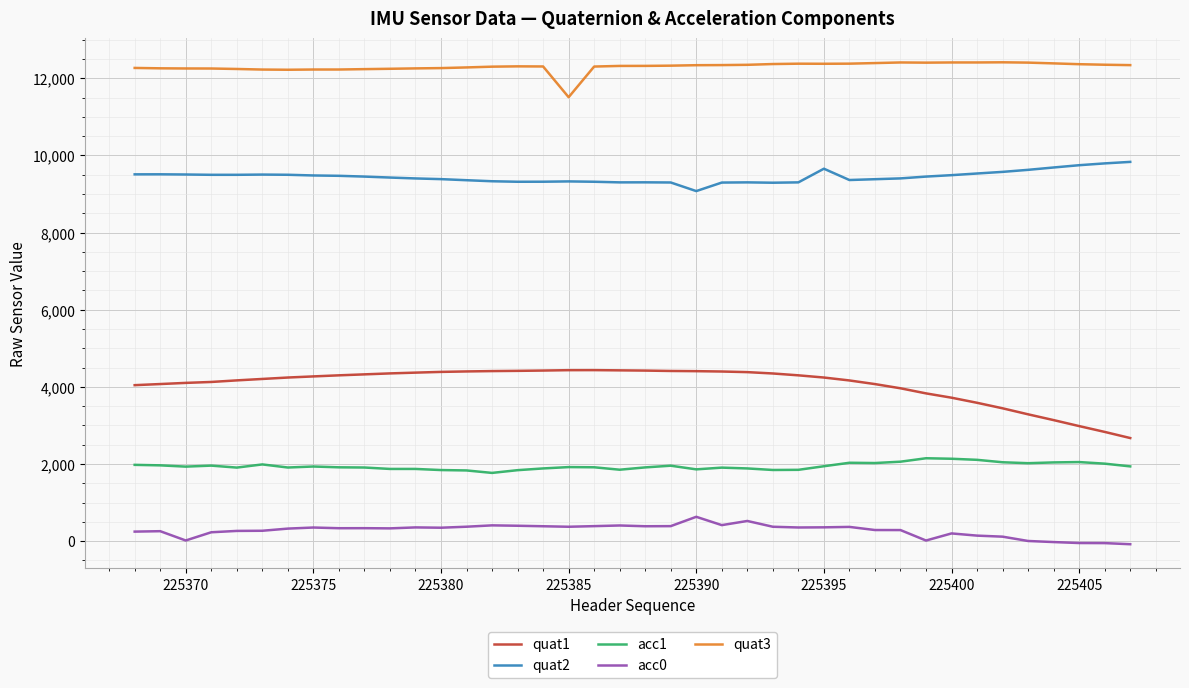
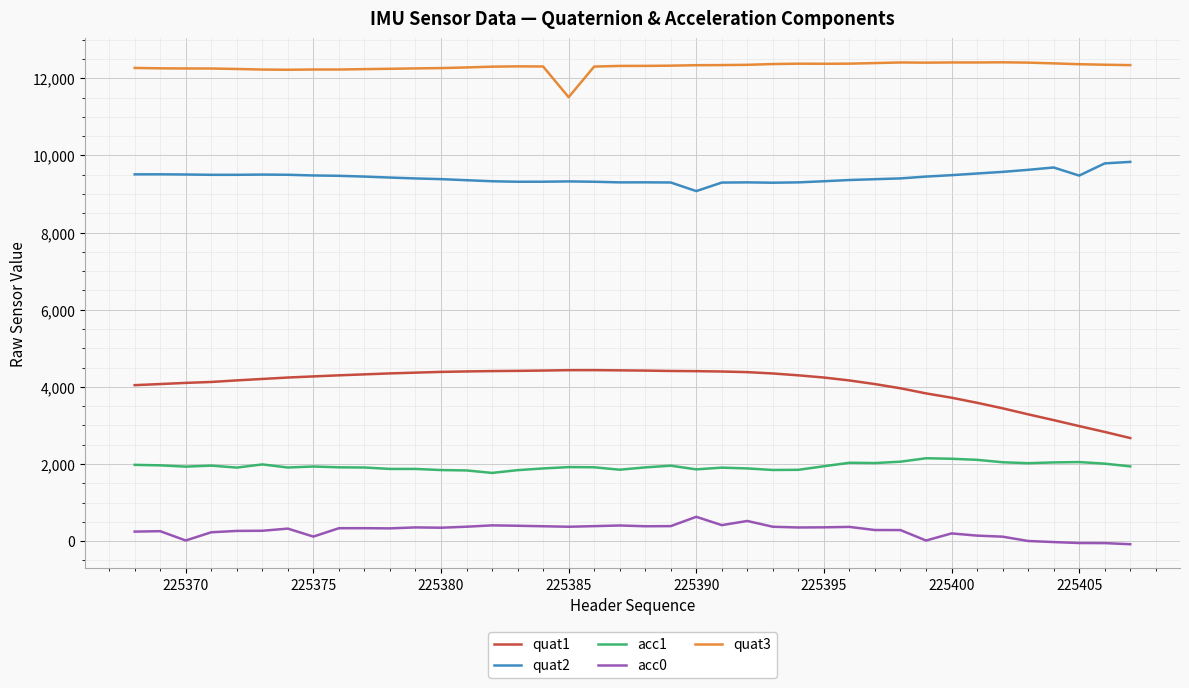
  {
    "quat1": {
      "225370": "4,100",
      "225375": "4,300",
      "225380": "4,400",
      "225385": "4,400",
      "225390": "4,400",
      "225395": "4,200",
      "225400": "3,700",
      "225405": "3,000"
    },
    "quat2": {
      "225370": "9,500",
      "225375": "9,500",
      "225380": "9,400",
      "225385": "9,300",
      "225390": "9,100",
-     "225395": "9,700",
+     "225395": "9,300",
      "225400": "9,500",
-     "225405": "9,700"
+     "225405": "9,500"
    },
    "acc1": {
      "225370": "1,900",
      "225375": "1,900",
      "225380": "1,800",
      "225385": "1,900",
      "225390": "1,900",
      "225395": "1,900",
      "225400": "2,100",
      "225405": "2,100"
    },
    "acc0": {
      "225370": "0",
-     "225375": "400",
+     "225375": "100",
      "225380": "300",
      "225385": "400",
      "225390": "600",
      "225395": "400",
      "225400": "200",
      "225405": "0"
    },
    "quat3": {
      "225370": "12,300",
      "225375": "12,200",
      "225380": "12,300",
      "225385": "11,500",
      "225390": "12,300",
      "225395": "12,400",
      "225400": "12,400",
      "225405": "12,400"
    }
  }
